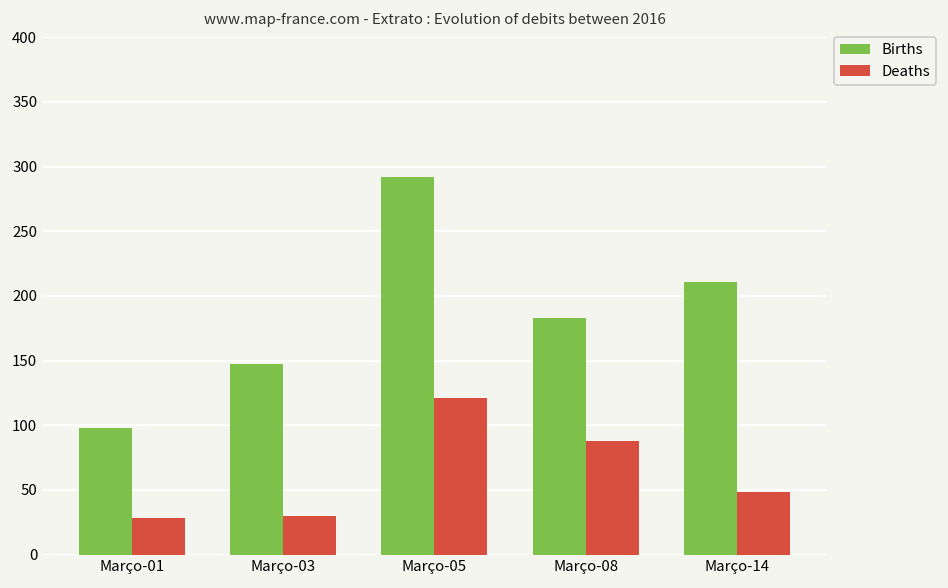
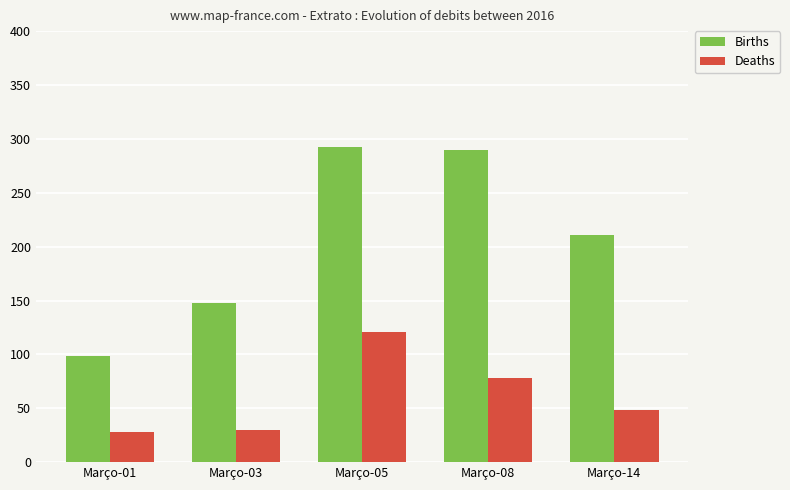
  {
    "Births": {
      "Março-01": 98,
      "Março-03": 147,
      "Março-05": 292,
-     "Março-08": 183,
+     "Março-08": 290,
      "Março-14": 211
    },
    "Deaths": {
      "Março-01": 28,
      "Março-03": 30,
      "Março-05": 121,
-     "Março-08": 88,
+     "Março-08": 78,
      "Março-14": 48
    }
  }
